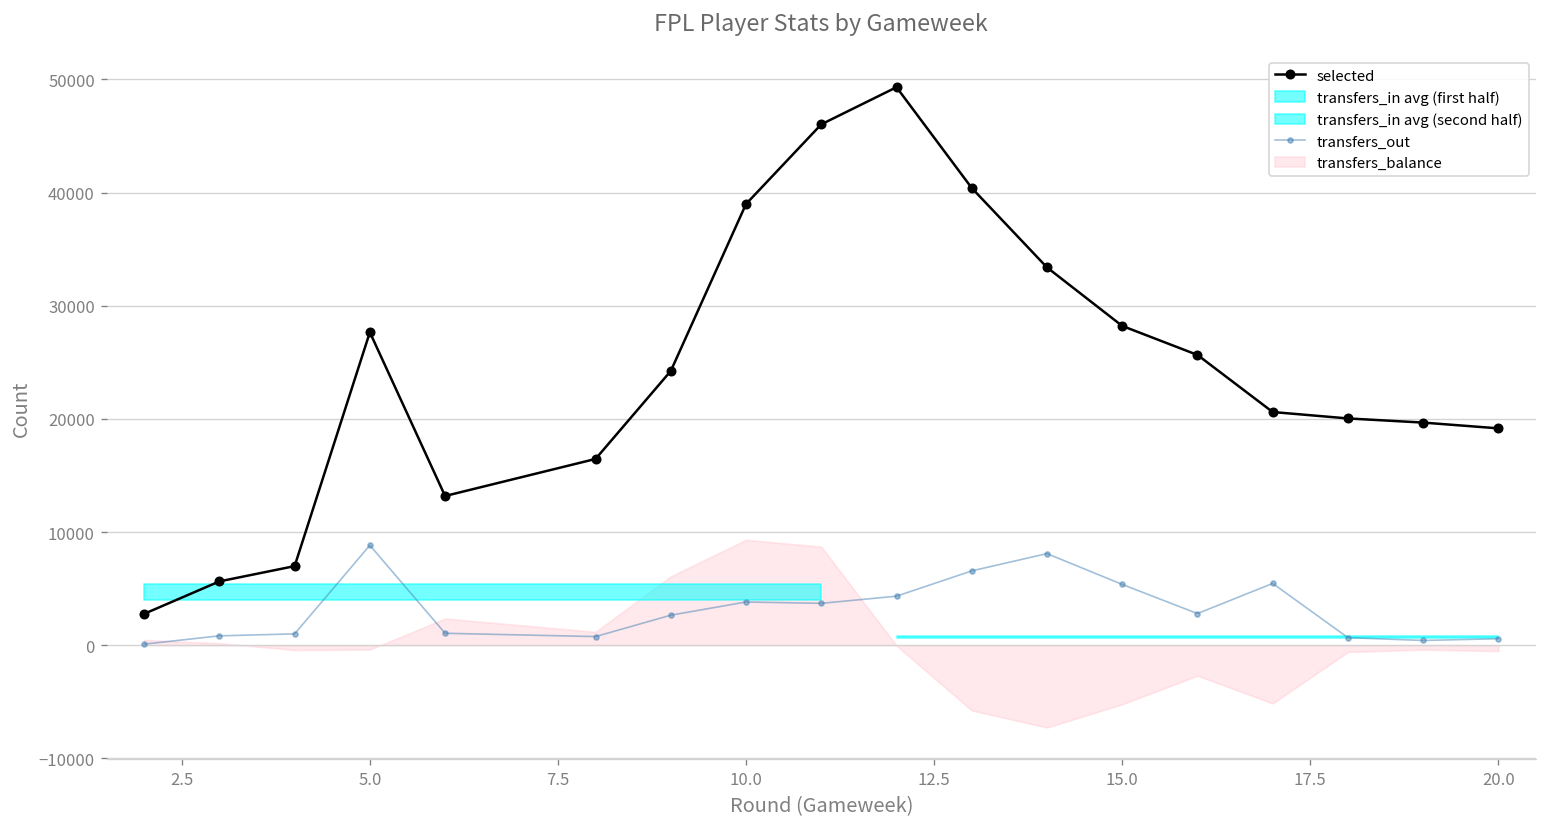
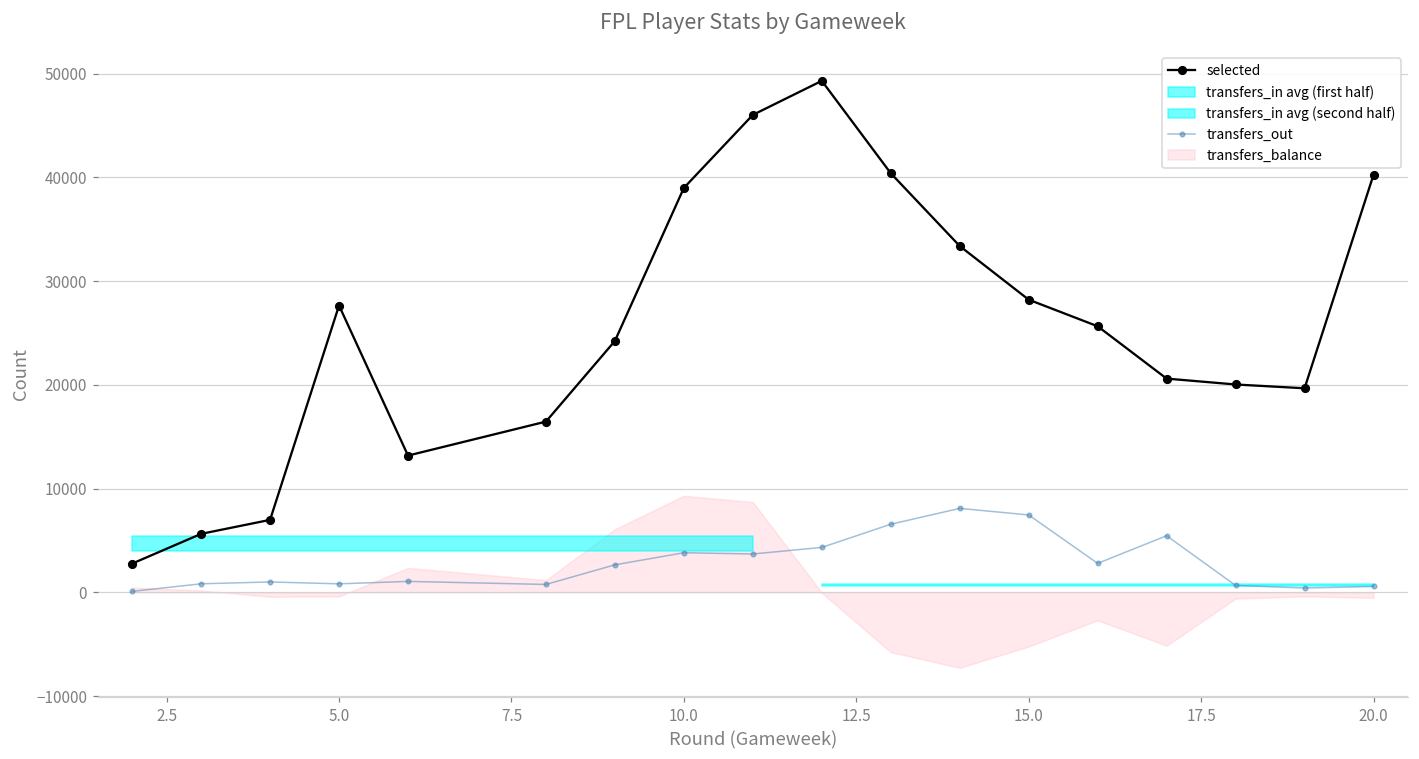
  {
    "selected": {
      "5.0": 28000,
      "10.0": 39000,
      "15.0": 28000,
-     "20.0": 19000
+     "20.0": 40000
    },
    "transfers_out": {
-     "5.0": 9000,
+     "5.0": 1000,
      "10.0": 4000,
-     "15.0": 5000,
+     "15.0": 7000,
      "20.0": 1000
    },
    "transfers_balance": {
      "10.0": 9000
    }
  }
